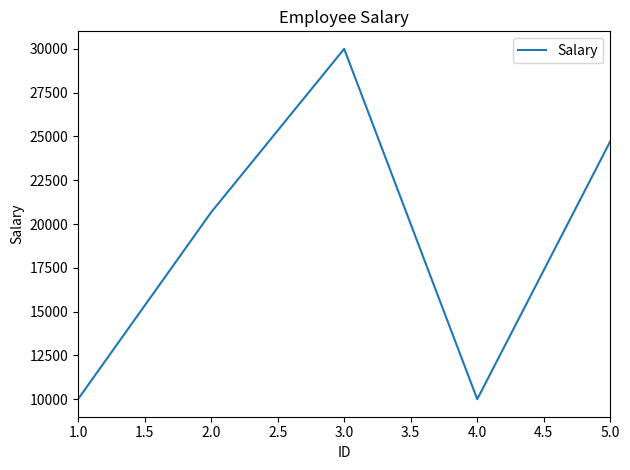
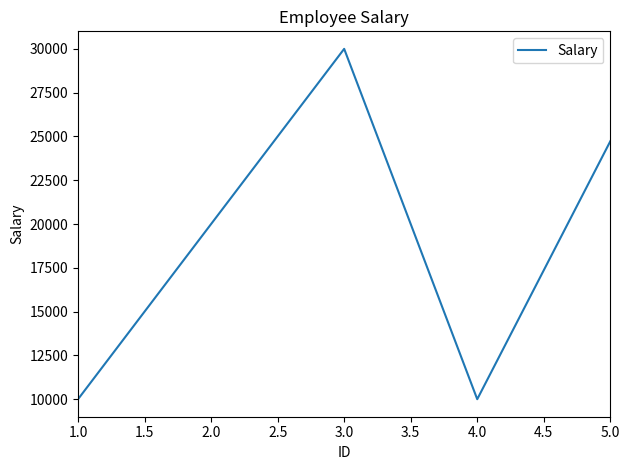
  {
    "1.0": 10000,
-   "2.0": 20700,
+   "2.0": 20000,
    "3.0": 30000,
    "4.0": 10000,
    "5.0": 24700
  }
